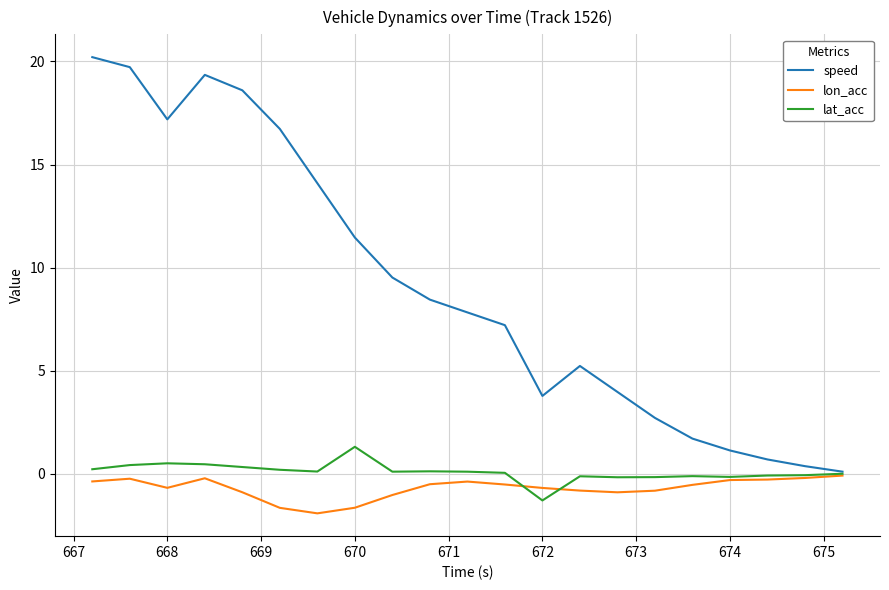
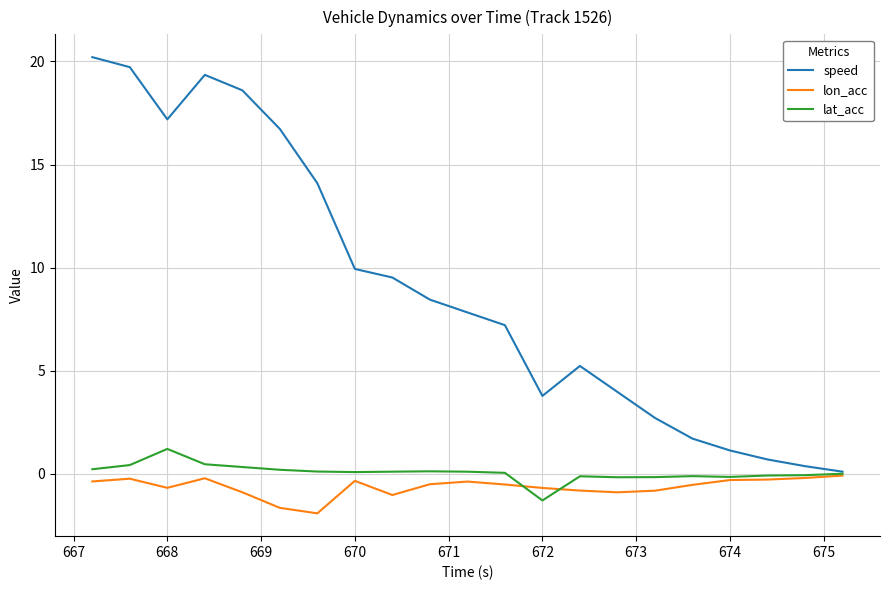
  {
    "speed": {
      "668": 17.2,
-     "670": 11.5,
+     "670": 9.9,
      "672": 3.8,
      "674": 1.1
    },
    "lon_acc": {
      "668": -0.7,
-     "670": -1.7,
+     "670": -0.3,
      "672": -0.7,
      "674": -0.3
    },
    "lat_acc": {
-     "668": 0.5,
-     "670": 1.3,
+     "668": 1.2,
+     "670": 0.1,
      "672": -1.3,
      "674": -0.2
    }
  }
